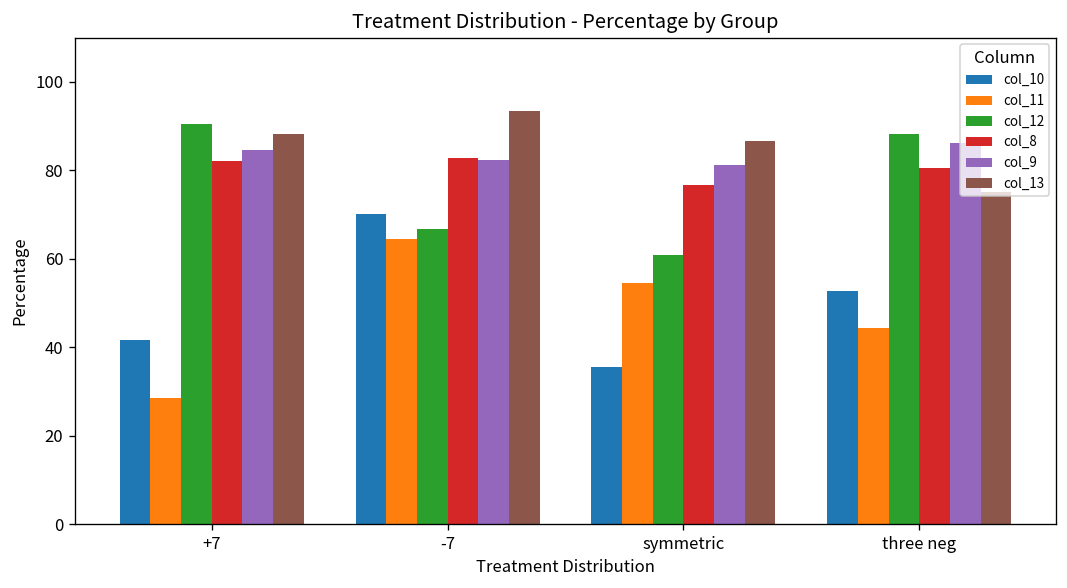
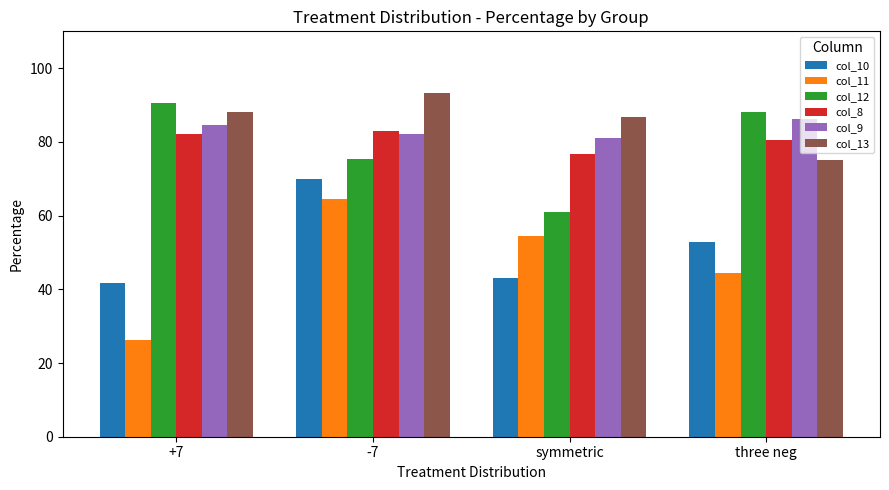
  {
    "col_10": {
      "+7": 42,
      "-7": 70,
-     "symmetric": 36,
+     "symmetric": 43,
      "three neg": 53
    },
    "col_11": {
-     "+7": 29,
+     "+7": 26,
      "-7": 64,
      "symmetric": 54,
      "three neg": 44
    },
    "col_12": {
      "+7": 90,
-     "-7": 67,
+     "-7": 75,
      "symmetric": 61,
      "three neg": 88
    },
    "col_8": {
      "+7": 82,
      "-7": 83,
      "symmetric": 77,
      "three neg": 81
    },
    "col_9": {
      "+7": 85,
      "-7": 82,
      "symmetric": 81
    },
    "col_13": {
      "+7": 88,
      "-7": 93,
      "symmetric": 87,
      "three neg": 75
    }
  }
